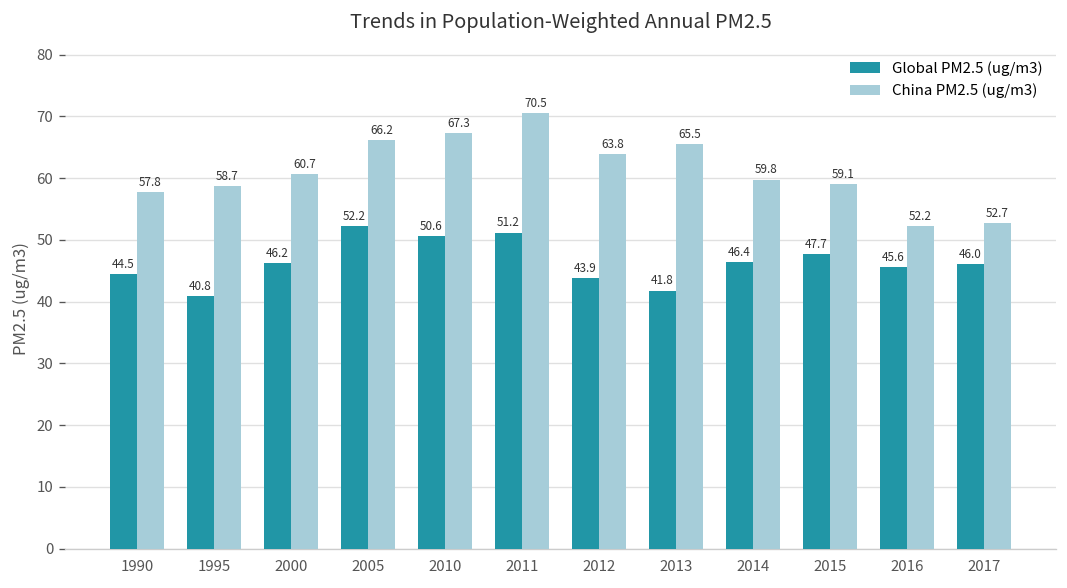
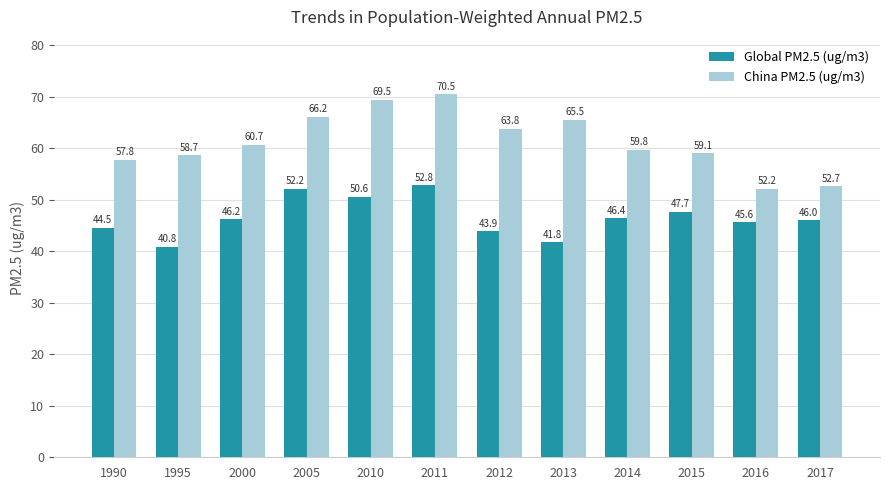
  {
    "Global PM2.5 (ug/m3)": {
      "1990": 44.5,
      "1995": 40.8,
      "2000": 46.2,
      "2005": 52.2,
      "2010": 50.6,
-     "2011": 51.2,
+     "2011": 52.8,
      "2012": 43.9,
      "2013": 41.8,
      "2014": 46.4,
      "2015": 47.7,
      "2016": 45.6,
      "2017": 46.0
    },
    "China PM2.5 (ug/m3)": {
      "1990": 57.8,
      "1995": 58.7,
      "2000": 60.7,
      "2005": 66.2,
-     "2010": 67.3,
+     "2010": 69.5,
      "2011": 70.5,
      "2012": 63.8,
      "2013": 65.5,
      "2014": 59.8,
      "2015": 59.1,
      "2016": 52.2,
      "2017": 52.7
    }
  }
